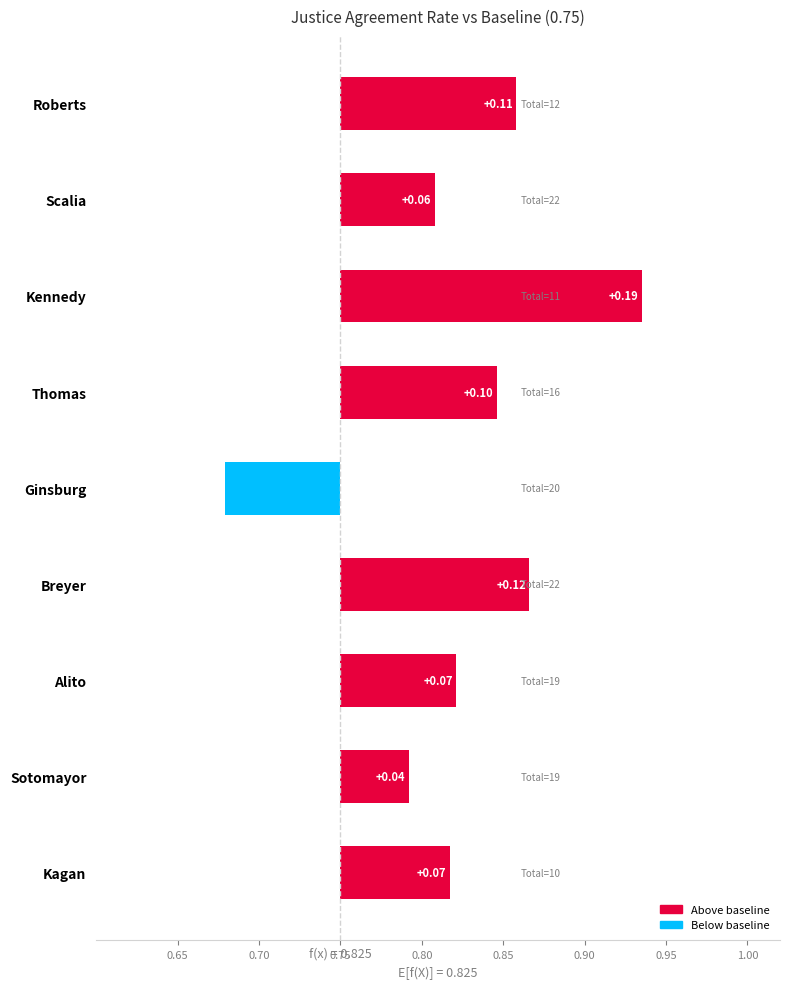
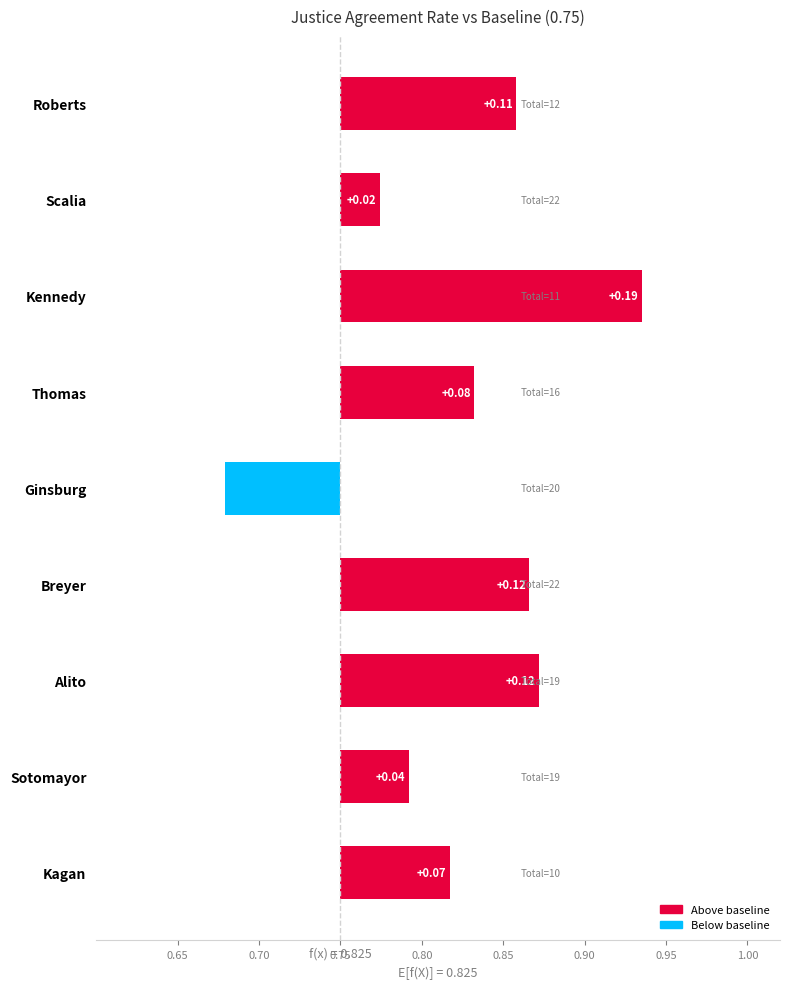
  {
    "Roberts": "+0.11",
-   "Scalia": "+0.06",
+   "Scalia": "+0.02",
    "Kennedy": "+0.19",
-   "Thomas": "+0.10",
-   "Alito": "+0.07",
+   "Thomas": "+0.08",
+   "Alito": "+0.12",
    "Sotomayor": "+0.04",
    "Kagan": "+0.07"
  }
